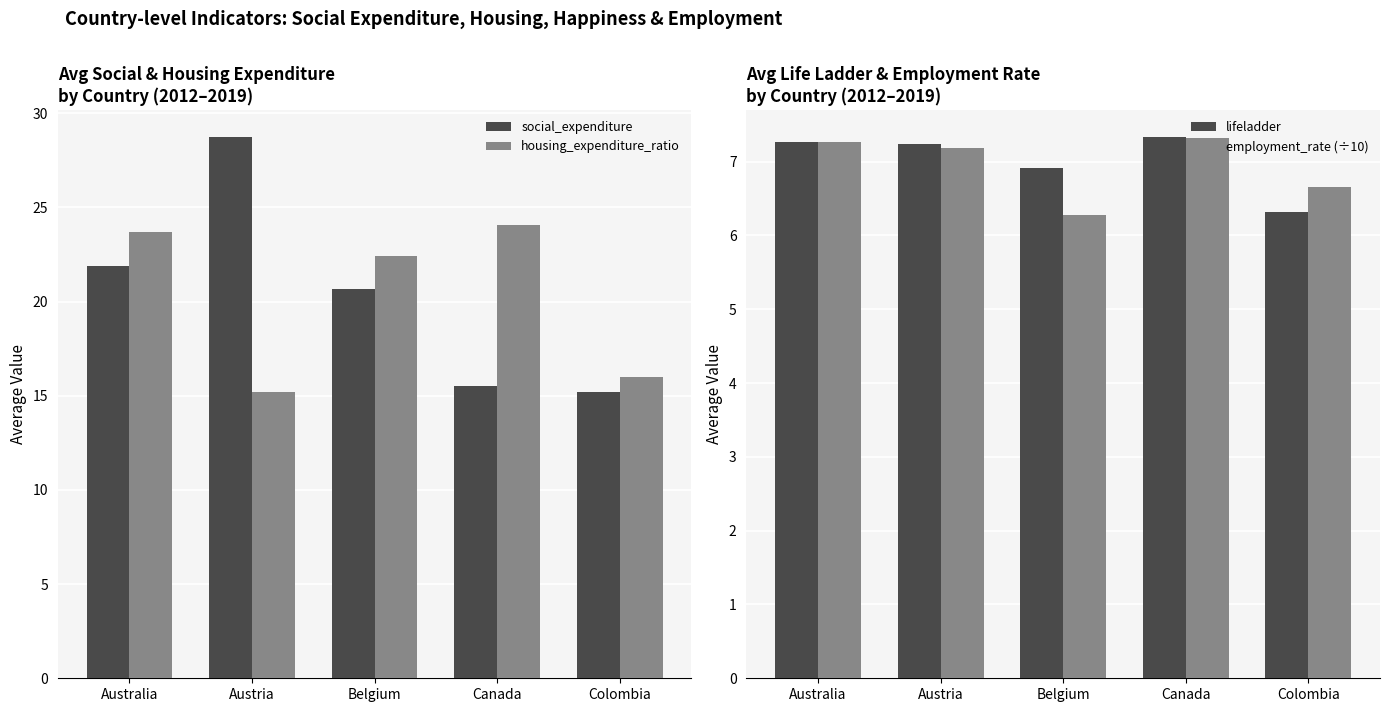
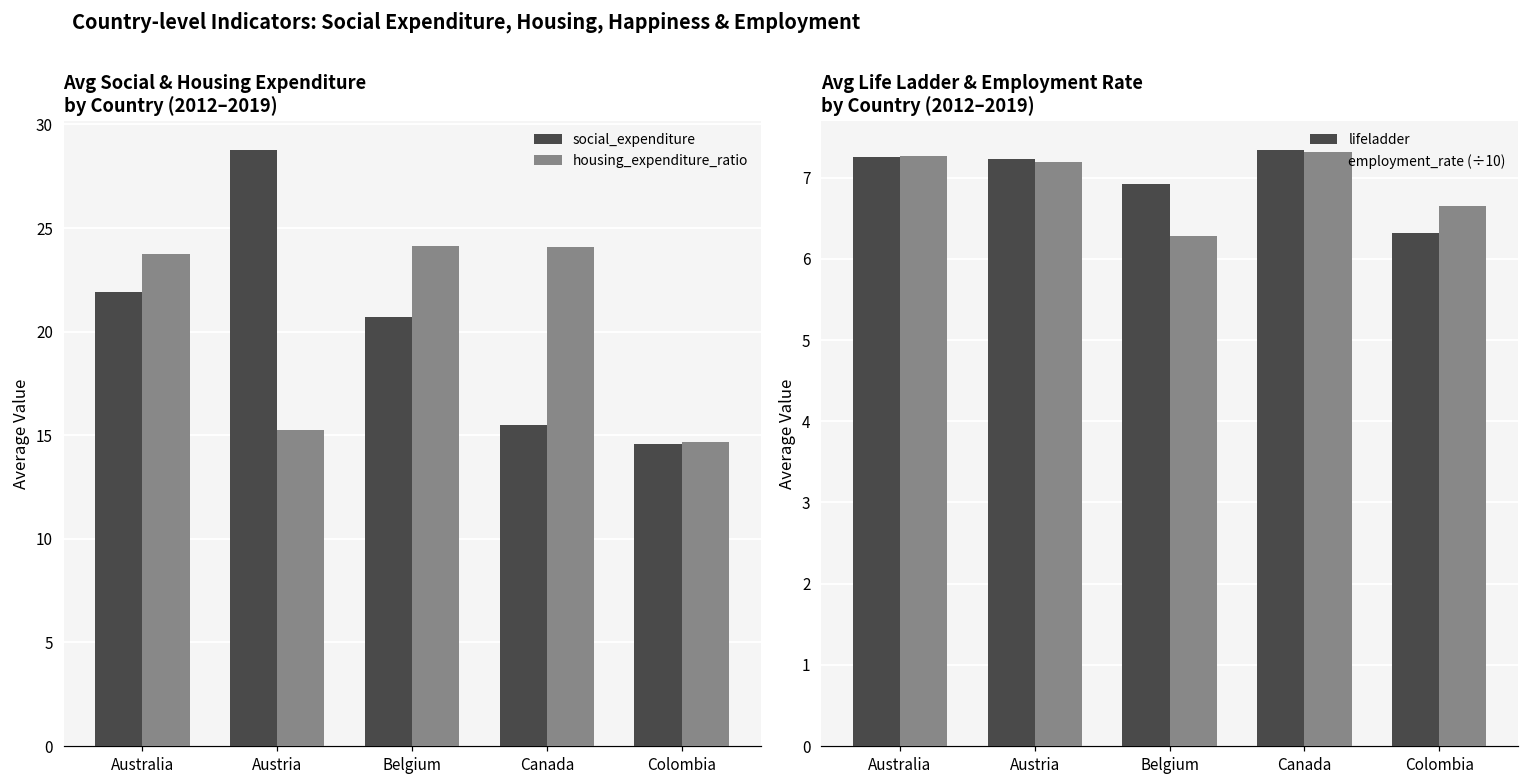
  {
    "Avg Social & Housing Expenditure by Country (2012–2019)": {
      "social_expenditure": {
        "Australia": 21.9,
        "Austria": 28.7,
        "Belgium": 20.7,
        "Canada": 15.5,
-       "Colombia": 15.2
+       "Colombia": 14.6
      },
      "housing_expenditure_ratio": {
        "Australia": 23.7,
        "Austria": 15.2,
-       "Belgium": 22.4,
+       "Belgium": 24.1,
        "Canada": 24.1,
-       "Colombia": 16.0
+       "Colombia": 14.7
      }
    },
    "Avg Life Ladder & Employment Rate by Country (2012–2019)": {
      "lifeladder": {
        "Australia": 7.3,
        "Austria": 7.2,
        "Belgium": 6.9,
        "Canada": 7.3,
        "Colombia": 6.3
      },
      "employment_rate (÷10)": {
        "Australia": 7.3,
        "Austria": 7.2,
        "Belgium": 6.3,
        "Canada": 7.3,
        "Colombia": 6.7
      }
    }
  }
